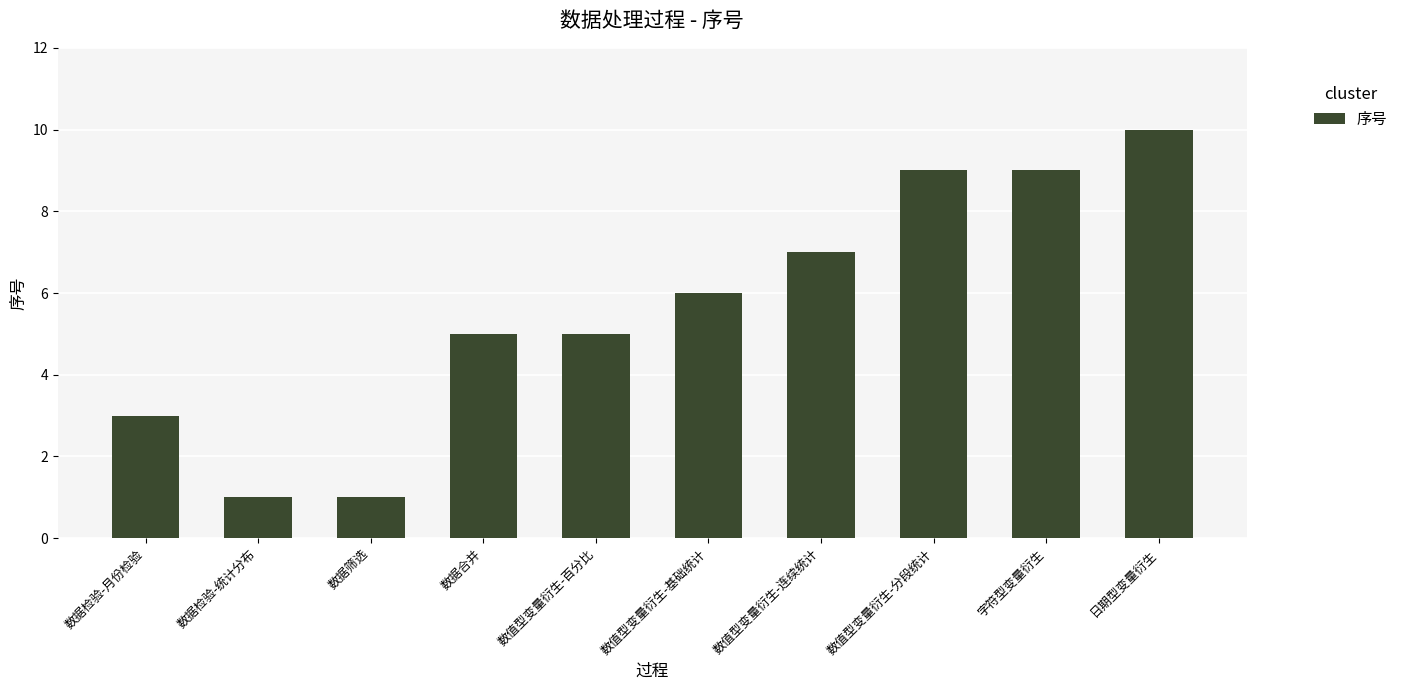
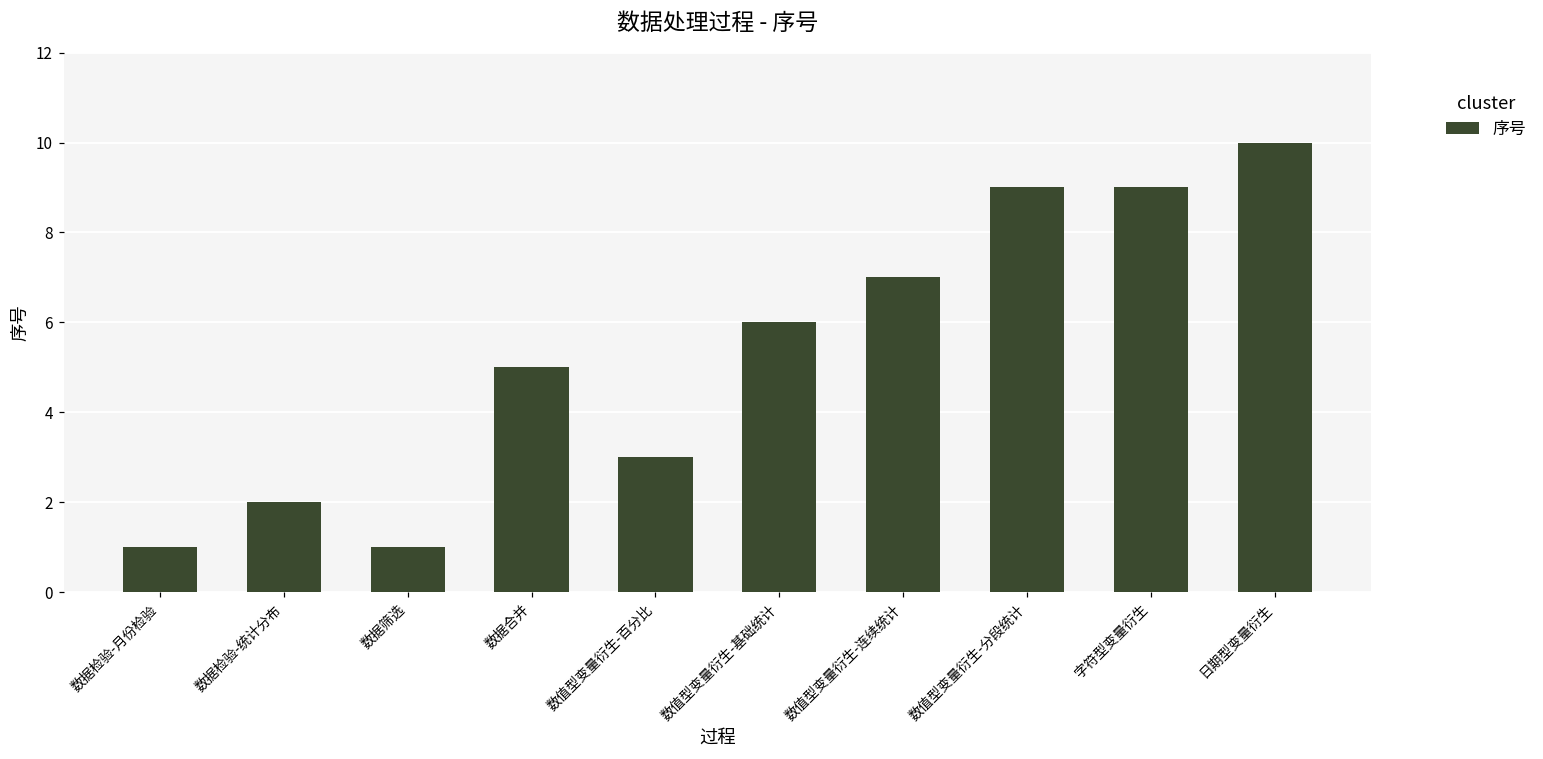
  {
-   "数据检验-月份检验": 3,
-   "数据检验-统计分布": 1,
+   "数据检验-月份检验": 1,
+   "数据检验-统计分布": 2,
    "数据筛选": 1,
    "数据合并": 5,
-   "数值型变量衍生-百分比": 5,
+   "数值型变量衍生-百分比": 3,
    "数值型变量衍生-基础统计": 6,
    "数值型变量衍生-连续统计": 7,
    "数值型变量衍生-分段统计": 9,
    "字符型变量衍生": 9,
    "日期型变量衍生": 10
  }
